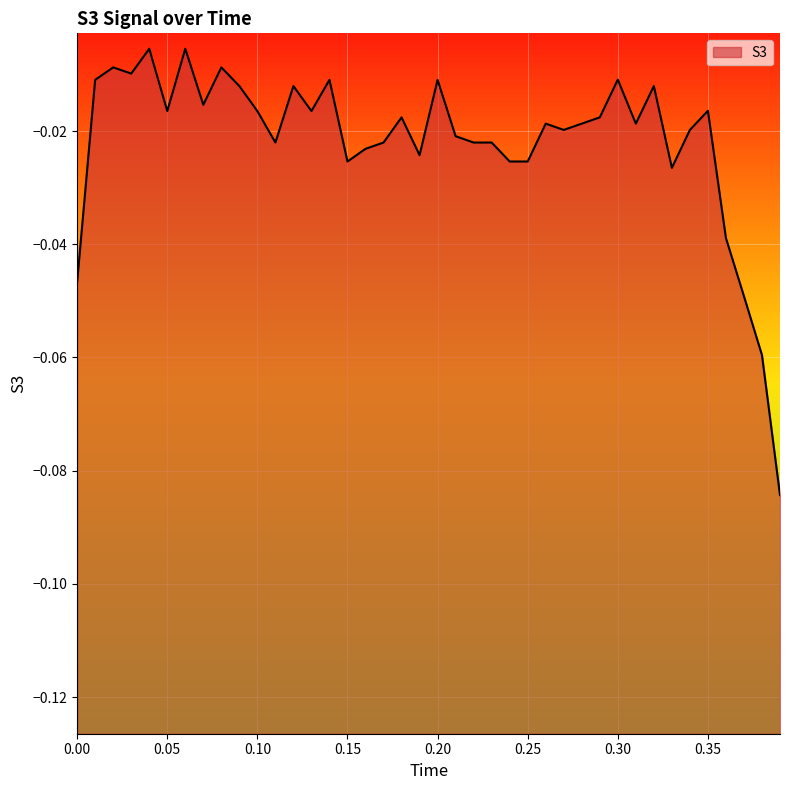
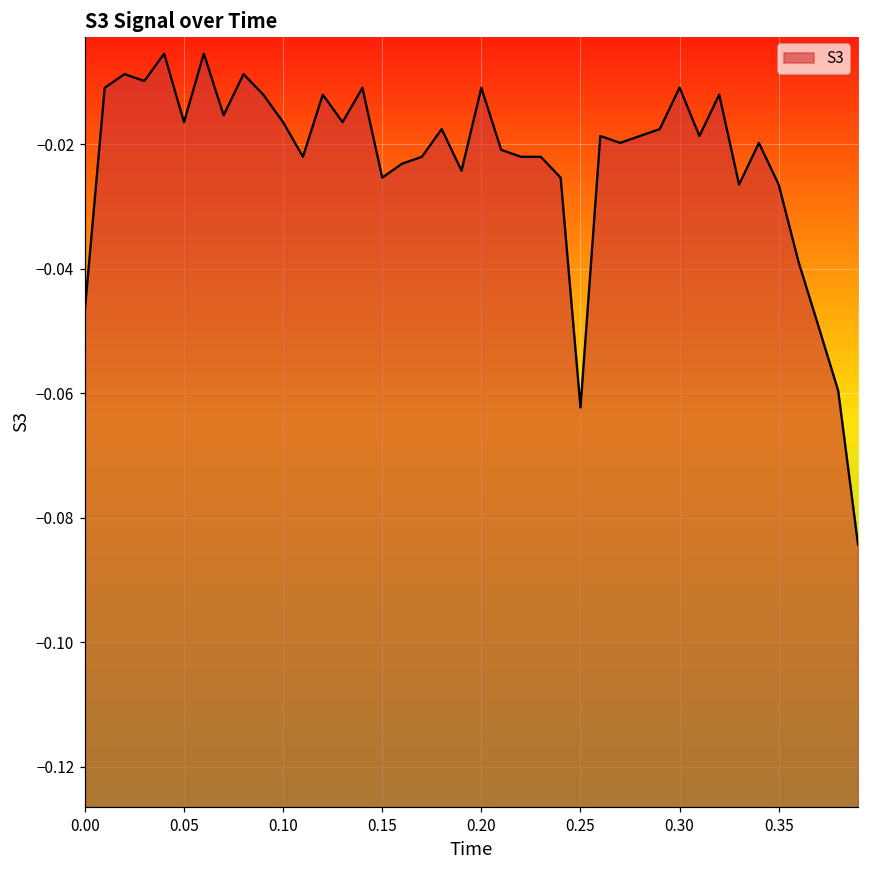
  {
    "0.00": -0.047,
    "0.05": -0.016,
    "0.10": -0.016,
    "0.15": -0.025,
    "0.20": -0.011,
-   "0.25": -0.025,
+   "0.25": -0.062,
    "0.30": -0.011,
-   "0.35": -0.016
+   "0.35": -0.026
  }
